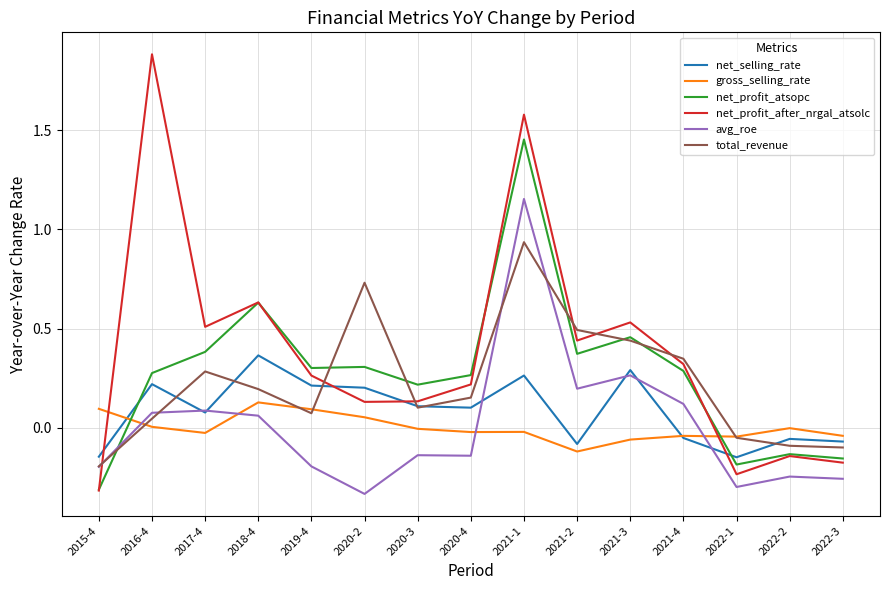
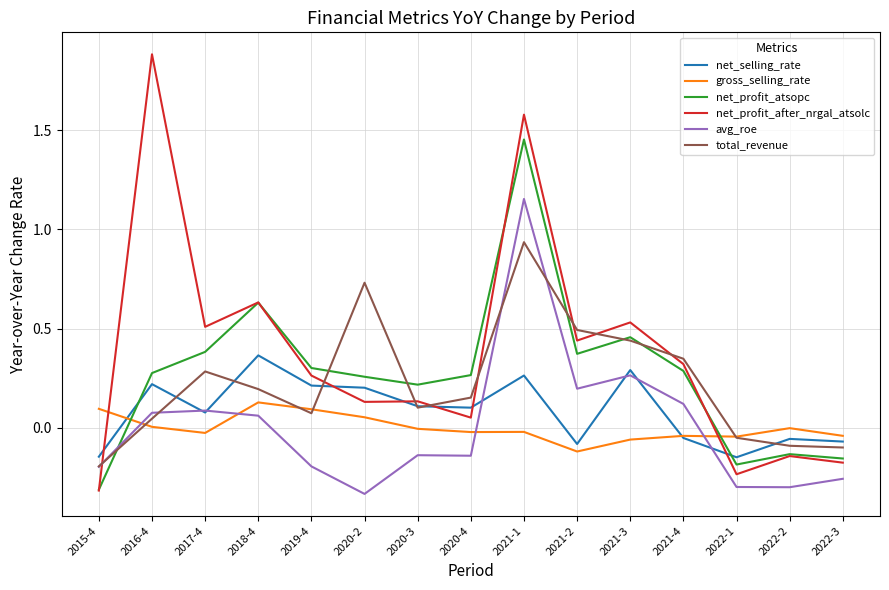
  {
    "net_selling_rate": {
      "2015-4": -0.15,
      "2016-4": 0.22,
      "2018-4": 0.37,
      "2019-4": 0.21,
      "2020-2": 0.20,
      "2020-4": 0.10,
      "2021-1": 0.26,
      "2021-2": -0.08,
      "2021-3": 0.29,
      "2022-1": -0.15,
      "2022-2": -0.06,
      "2022-3": -0.07
    },
    "gross_selling_rate": {
      "2015-4": 0.10,
      "2016-4": 0.00,
      "2017-4": -0.03,
      "2018-4": 0.13,
      "2019-4": 0.09,
      "2020-2": 0.05,
      "2020-3": -0.01,
      "2020-4": -0.02,
      "2021-1": -0.02,
      "2021-2": -0.12,
      "2021-3": -0.06,
      "2022-2": 0.00,
      "2022-3": -0.04
    },
    "net_profit_atsopc": {
      "2016-4": 0.28,
      "2017-4": 0.38,
      "2019-4": 0.30,
-     "2020-2": 0.31,
+     "2020-2": 0.26,
      "2020-3": 0.22,
      "2020-4": 0.27,
      "2021-1": 1.45,
      "2021-2": 0.37,
      "2021-3": 0.46,
      "2021-4": 0.29,
      "2022-1": -0.19,
      "2022-3": -0.16
    },
    "net_profit_after_nrgal_atsolc": {
      "2016-4": 1.88,
      "2017-4": 0.51,
      "2019-4": 0.26,
      "2020-2": 0.13,
      "2020-3": 0.13,
-     "2020-4": 0.22,
+     "2020-4": 0.05,
      "2021-1": 1.58,
      "2021-2": 0.44,
      "2021-3": 0.53,
      "2021-4": 0.32,
      "2022-1": -0.23,
      "2022-3": -0.18
    },
    "avg_roe": {
      "2016-4": 0.08,
      "2018-4": 0.06,
      "2019-4": -0.19,
      "2020-2": -0.33,
      "2020-3": -0.14,
      "2020-4": -0.14,
      "2021-1": 1.15,
      "2021-2": 0.20,
      "2021-3": 0.26,
      "2021-4": 0.12,
      "2022-1": -0.30,
-     "2022-2": -0.25,
+     "2022-2": -0.30,
      "2022-3": -0.26
    },
    "total_revenue": {
      "2016-4": 0.05,
      "2017-4": 0.28,
      "2018-4": 0.19,
      "2019-4": 0.07,
      "2020-2": 0.73,
      "2020-4": 0.15,
      "2021-1": 0.94,
      "2021-2": 0.49,
      "2021-3": 0.44,
      "2021-4": 0.35,
      "2022-2": -0.09,
      "2022-3": -0.10
    }
  }
